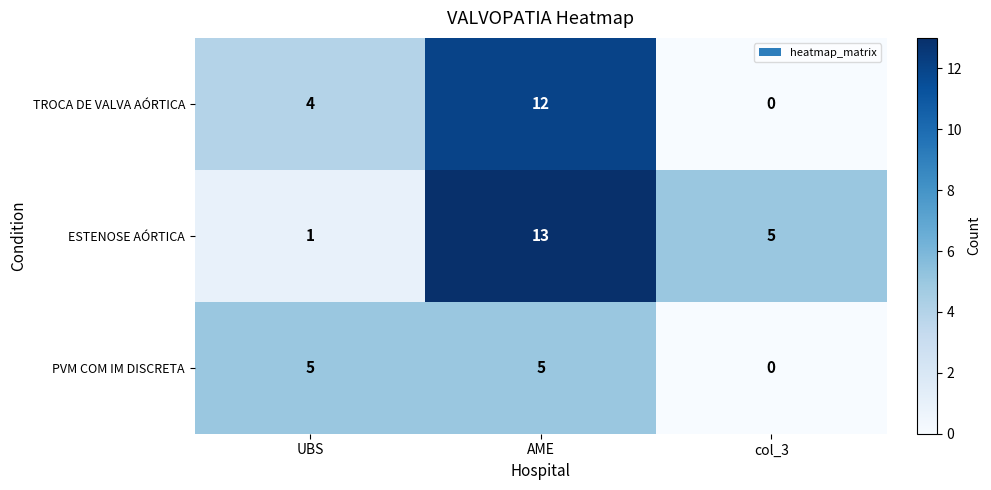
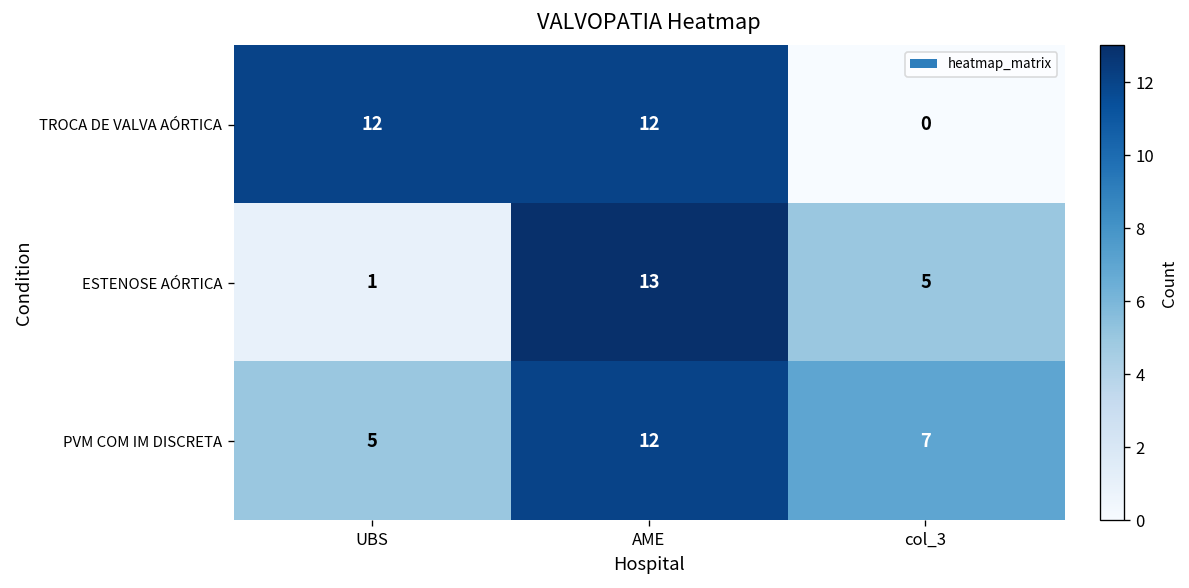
  {
    "TROCA DE VALVA AÓRTICA": {
-     "UBS": 4,
+     "UBS": 12,
      "AME": 12,
      "col_3": 0
    },
    "ESTENOSE AÓRTICA": {
      "UBS": 1,
      "AME": 13,
      "col_3": 5
    },
    "PVM COM IM DISCRETA": {
      "UBS": 5,
-     "AME": 5,
-     "col_3": 0
+     "AME": 12,
+     "col_3": 7
    }
  }
